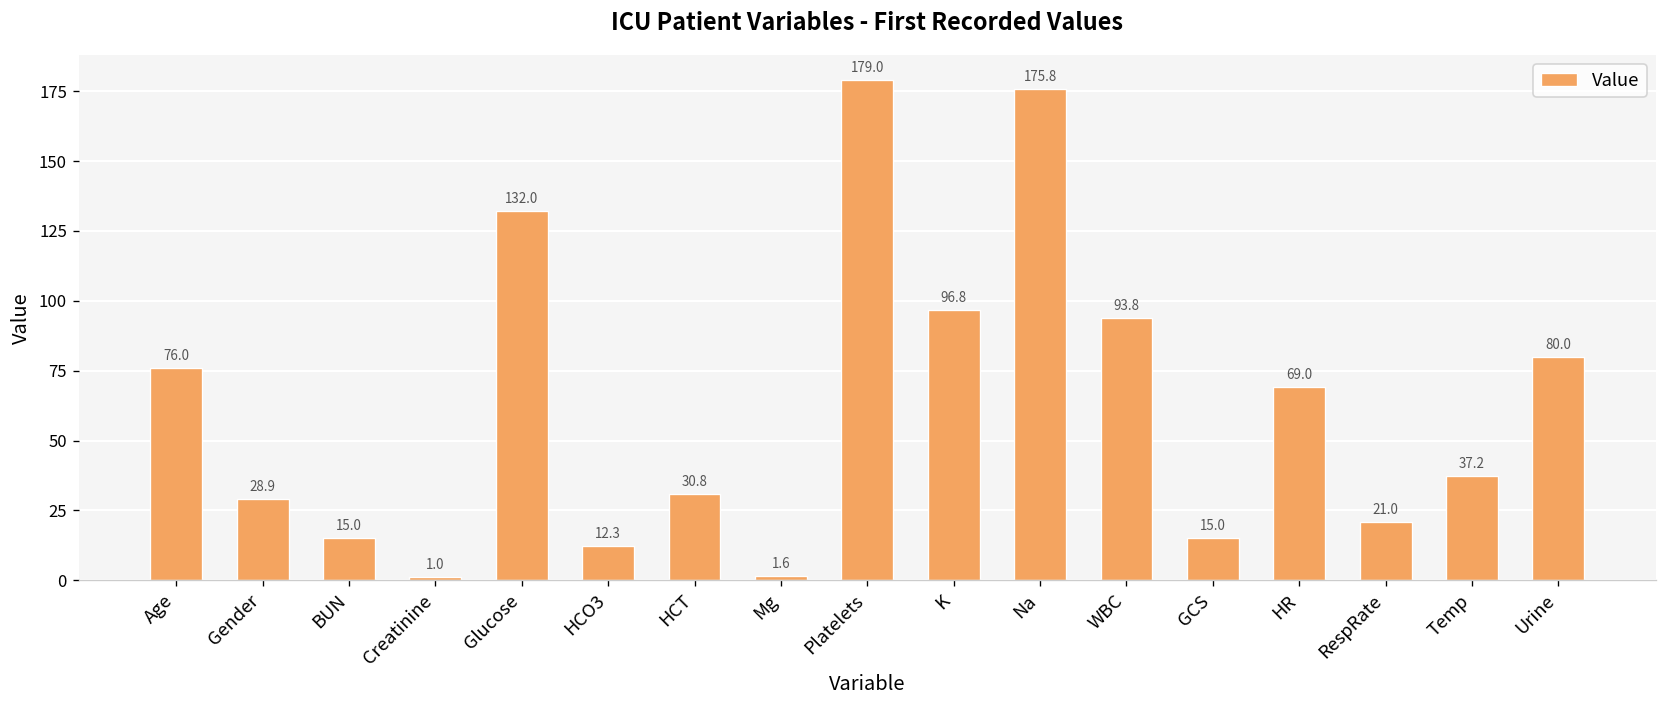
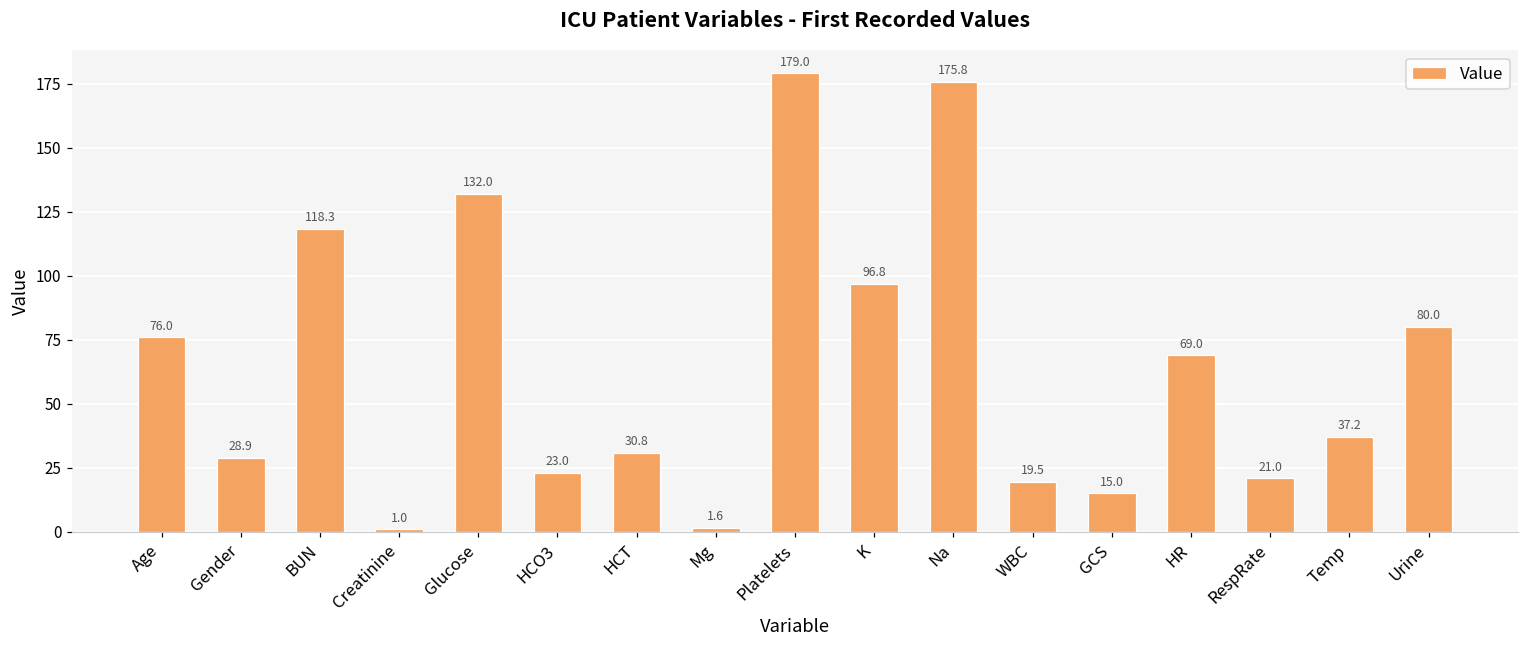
  {
    "Age": 76.0,
    "Gender": 28.9,
-   "BUN": 15.0,
+   "BUN": 118.3,
    "Creatinine": 1.0,
    "Glucose": 132.0,
-   "HCO3": 12.3,
+   "HCO3": 23.0,
    "HCT": 30.8,
    "Mg": 1.6,
    "Platelets": 179.0,
    "K": 96.8,
    "Na": 175.8,
-   "WBC": 93.8,
+   "WBC": 19.5,
    "GCS": 15.0,
    "HR": 69.0,
    "RespRate": 21.0,
    "Temp": 37.2,
    "Urine": 80.0
  }
